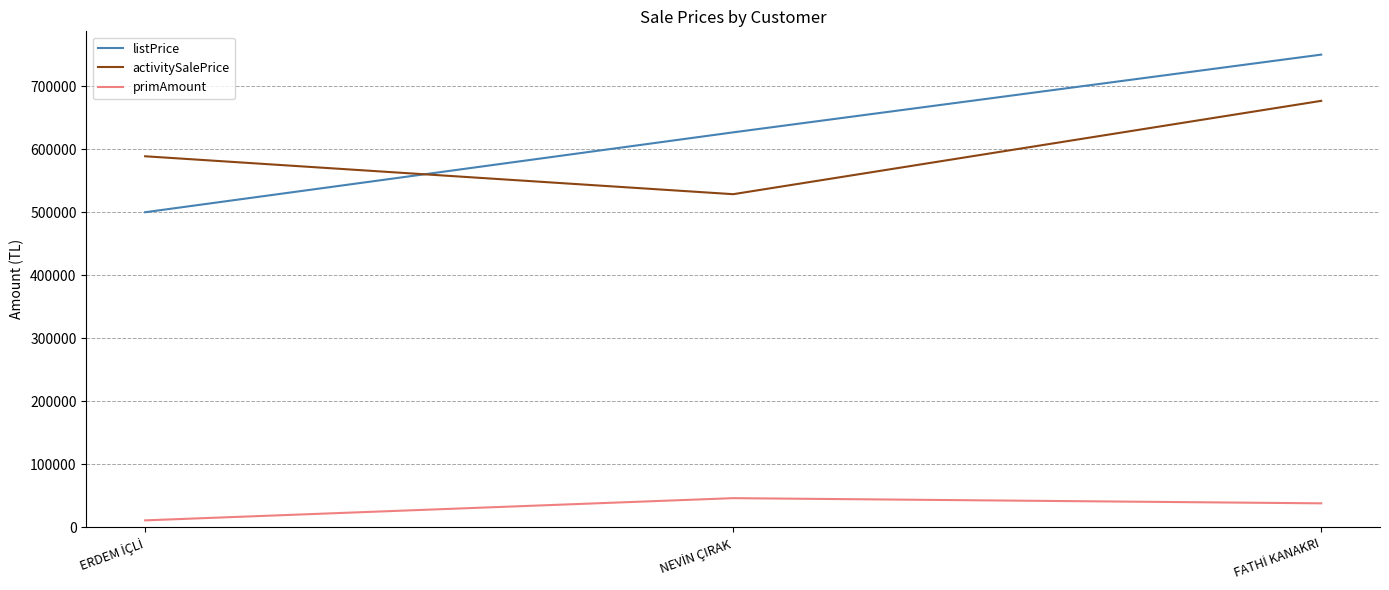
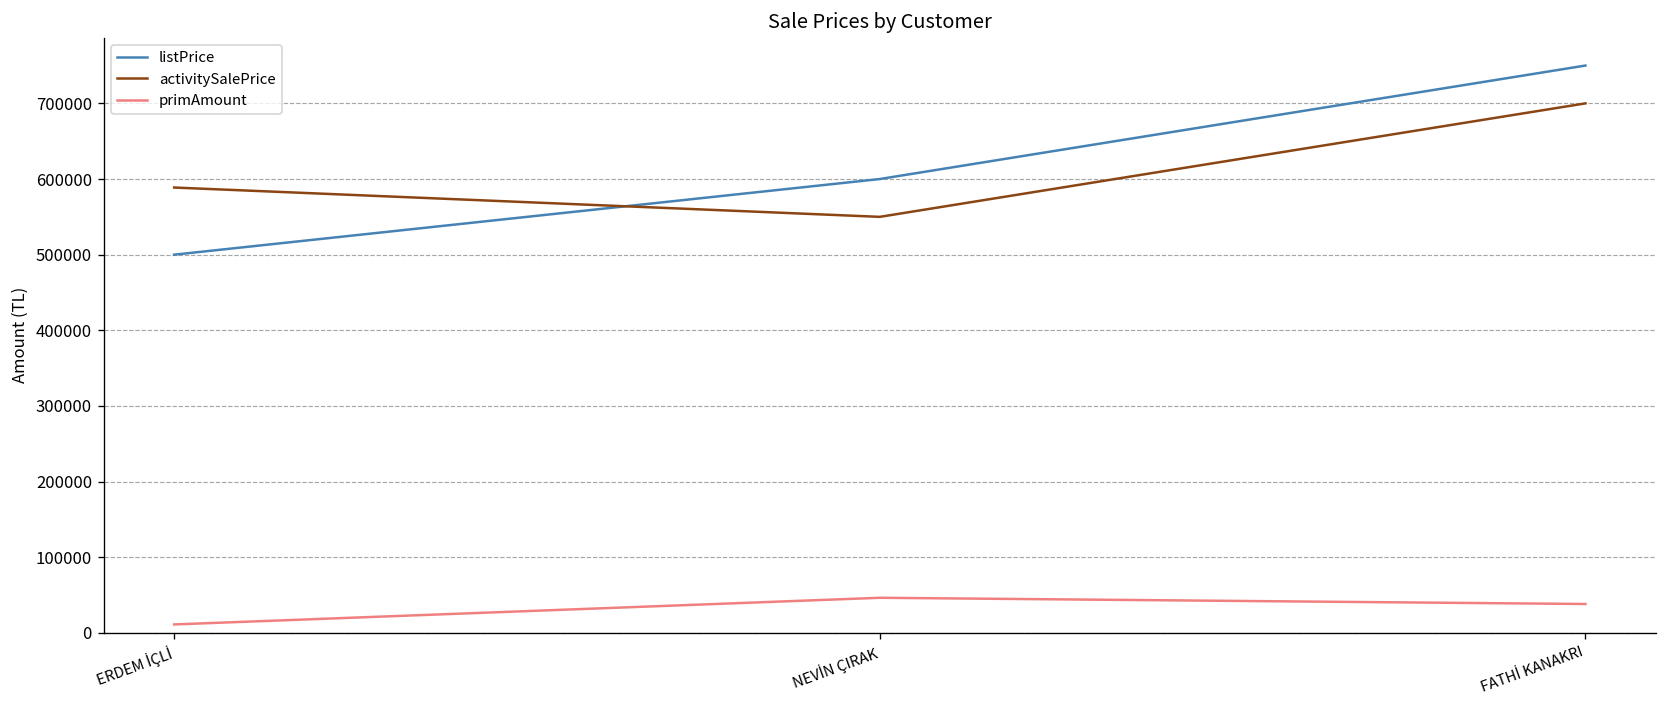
  {
    "listPrice": {
      "ERDEM İÇLİ": 500000,
-     "NEVİN ÇIRAK": 630000,
+     "NEVİN ÇIRAK": 600000,
      "FATHİ KANAKRI": 750000
    },
    "activitySalePrice": {
      "ERDEM İÇLİ": 590000,
-     "NEVİN ÇIRAK": 530000,
-     "FATHİ KANAKRI": 680000
+     "NEVİN ÇIRAK": 550000,
+     "FATHİ KANAKRI": 700000
    },
    "primAmount": {
      "ERDEM İÇLİ": 10000,
      "NEVİN ÇIRAK": 50000,
      "FATHİ KANAKRI": 40000
    }
  }
